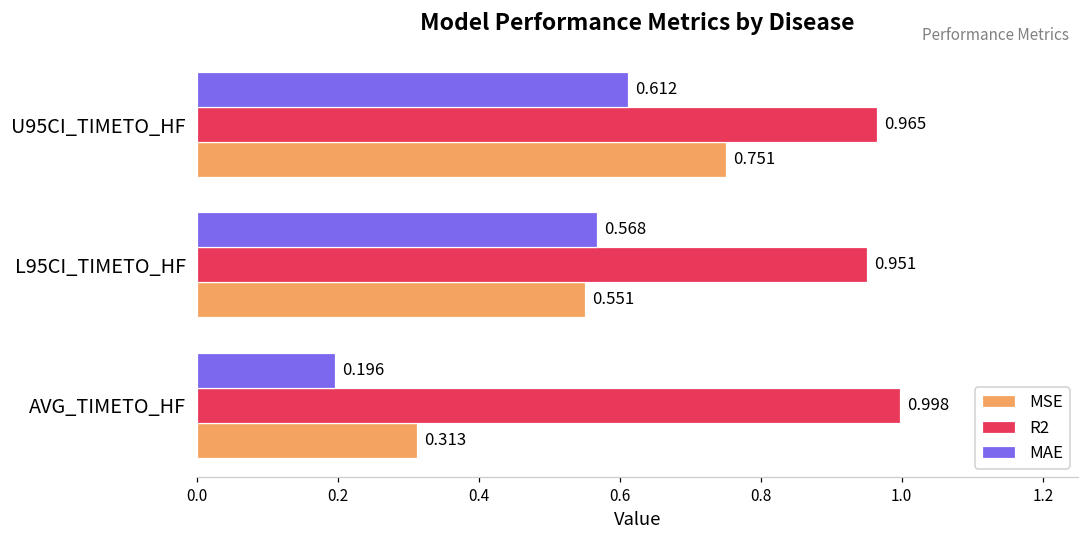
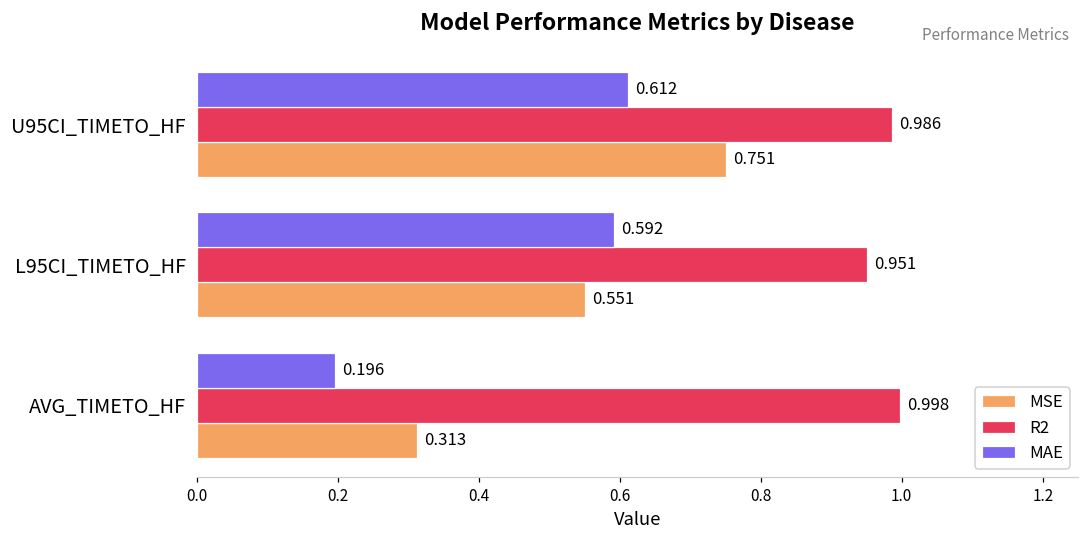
  {
    "MSE": {
      "U95CI_TIMETO_HF": 0.751,
      "L95CI_TIMETO_HF": 0.551,
      "AVG_TIMETO_HF": 0.313
    },
    "R2": {
-     "U95CI_TIMETO_HF": 0.965,
+     "U95CI_TIMETO_HF": 0.986,
      "L95CI_TIMETO_HF": 0.951,
      "AVG_TIMETO_HF": 0.998
    },
    "MAE": {
      "U95CI_TIMETO_HF": 0.612,
-     "L95CI_TIMETO_HF": 0.568,
+     "L95CI_TIMETO_HF": 0.592,
      "AVG_TIMETO_HF": 0.196
    }
  }
